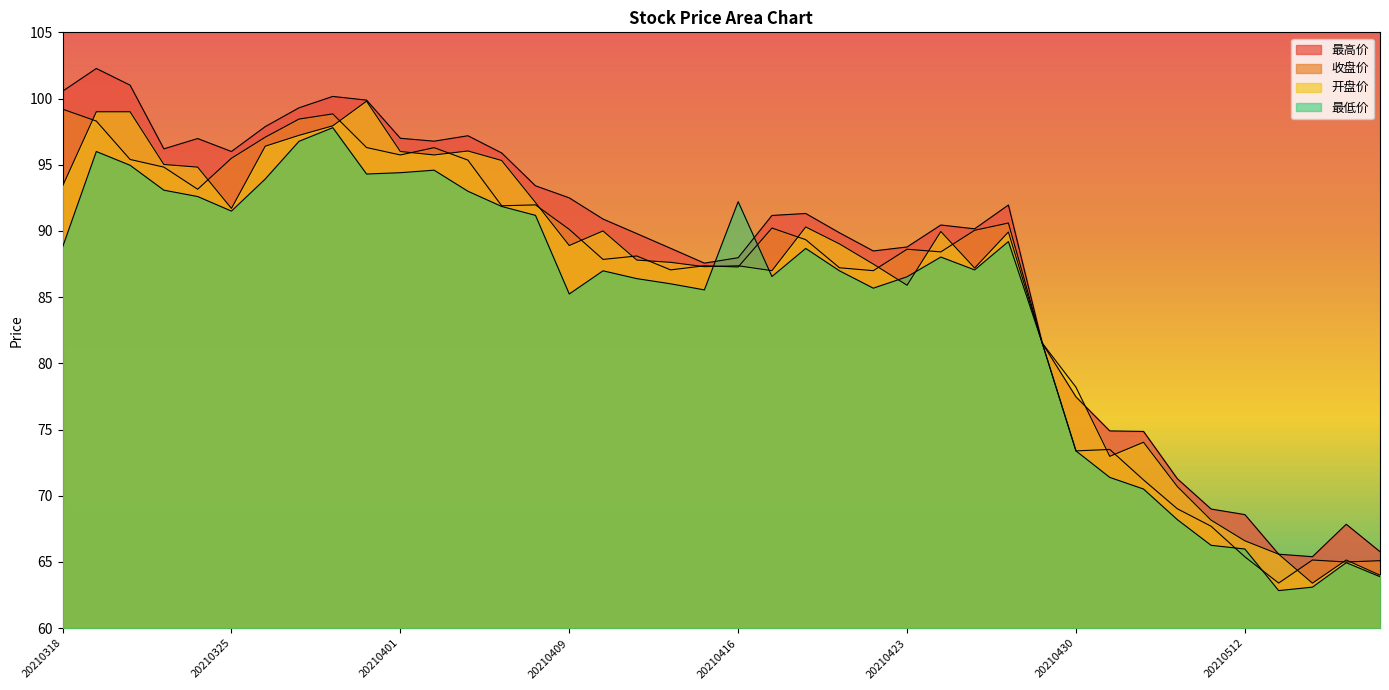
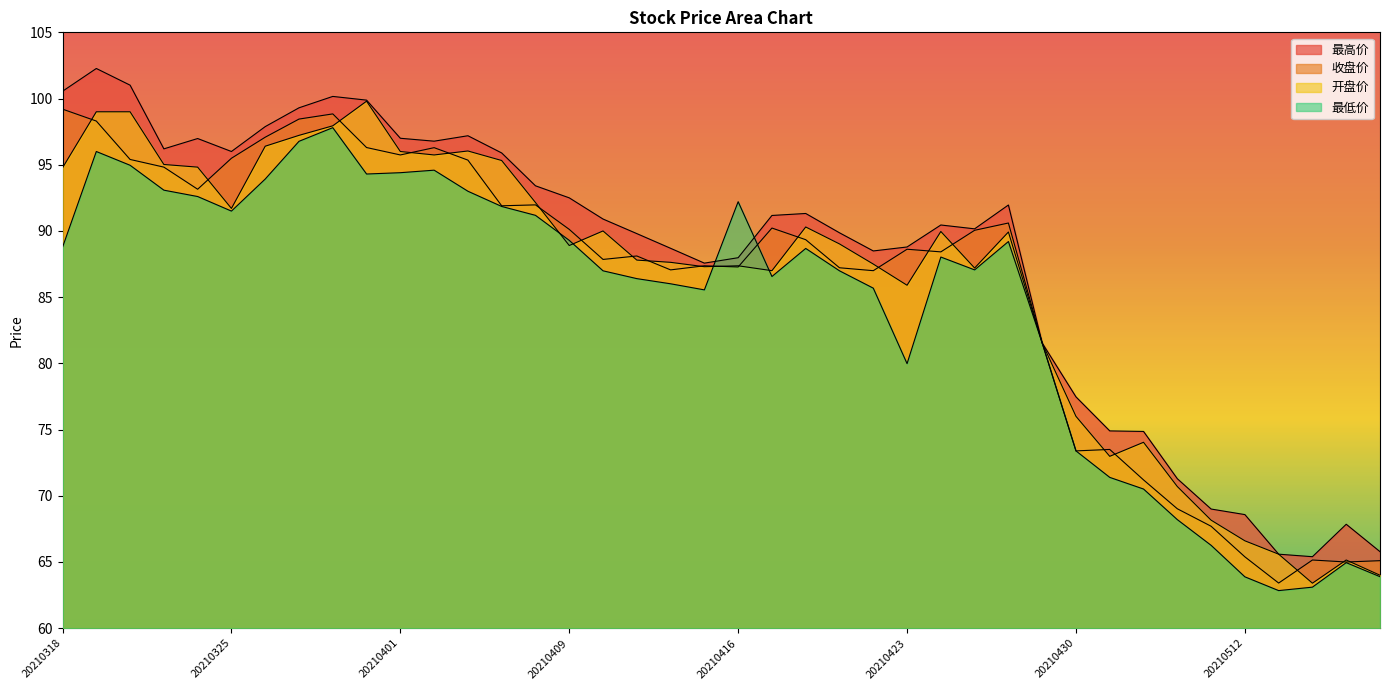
  {
    "开盘价": {
-     "20210318": 93.4,
+     "20210318": 94.8,
      "20210325": 91.7,
      "20210401": 96.0,
      "20210409": 88.9,
      "20210423": 85.9,
-     "20210430": 78.2,
+     "20210430": 76.0,
      "20210512": 66.6
    },
    "最低价": {
      "20210318": 88.8,
      "20210325": 91.5,
      "20210401": 94.4,
-     "20210409": 85.2,
+     "20210409": 89.3,
      "20210416": 92.2,
-     "20210423": 86.5,
-     "20210512": 66.0
+     "20210423": 80.0,
+     "20210512": 63.9
    }
  }
